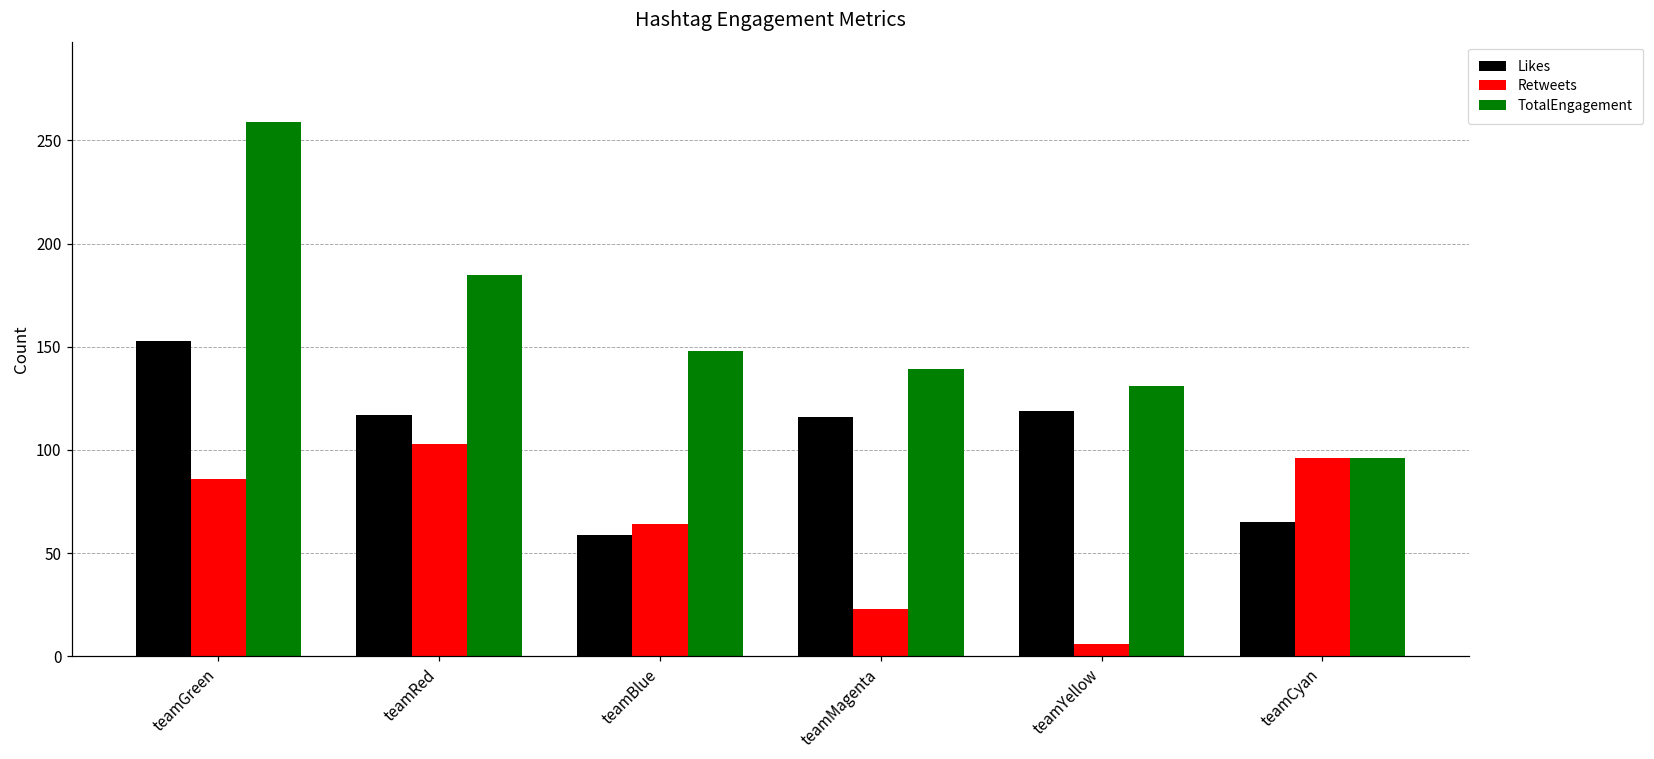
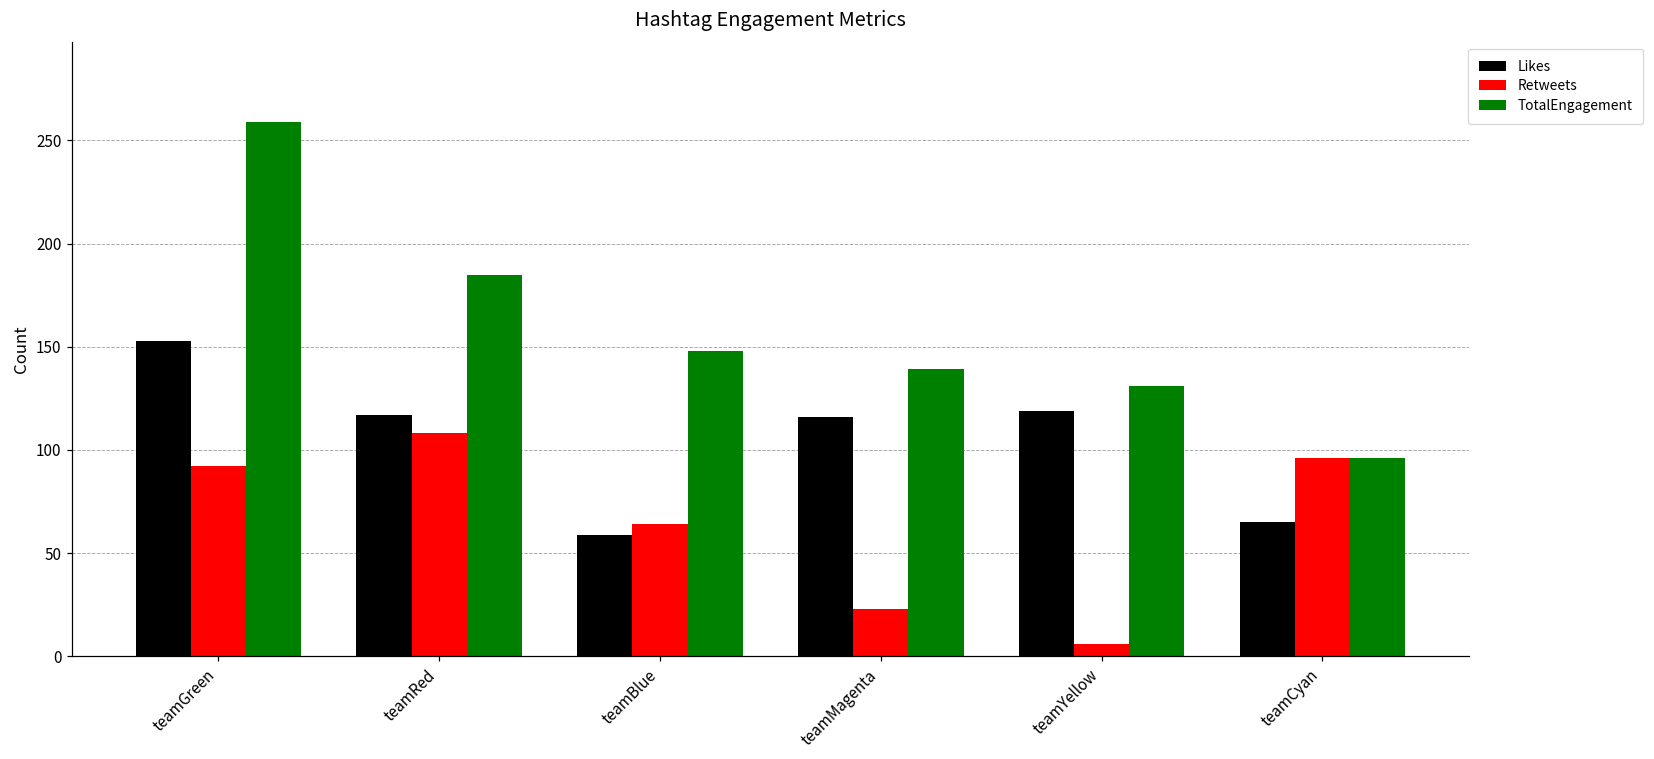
  {
    "Likes": {
      "teamGreen": 153,
      "teamRed": 117,
      "teamBlue": 59,
      "teamMagenta": 116,
      "teamYellow": 119,
      "teamCyan": 65
    },
    "Retweets": {
-     "teamGreen": 86,
-     "teamRed": 103,
+     "teamGreen": 92,
+     "teamRed": 108,
      "teamBlue": 64,
      "teamMagenta": 23,
      "teamYellow": 6,
      "teamCyan": 96
    },
    "TotalEngagement": {
      "teamGreen": 259,
      "teamRed": 185,
      "teamBlue": 148,
      "teamMagenta": 139,
      "teamYellow": 131,
      "teamCyan": 96
    }
  }
